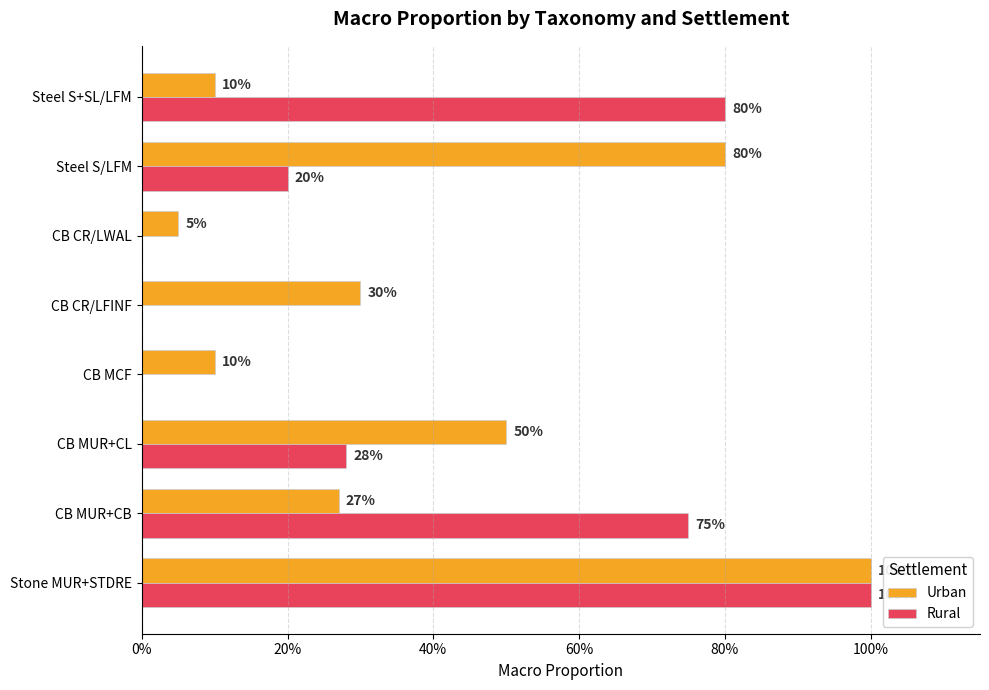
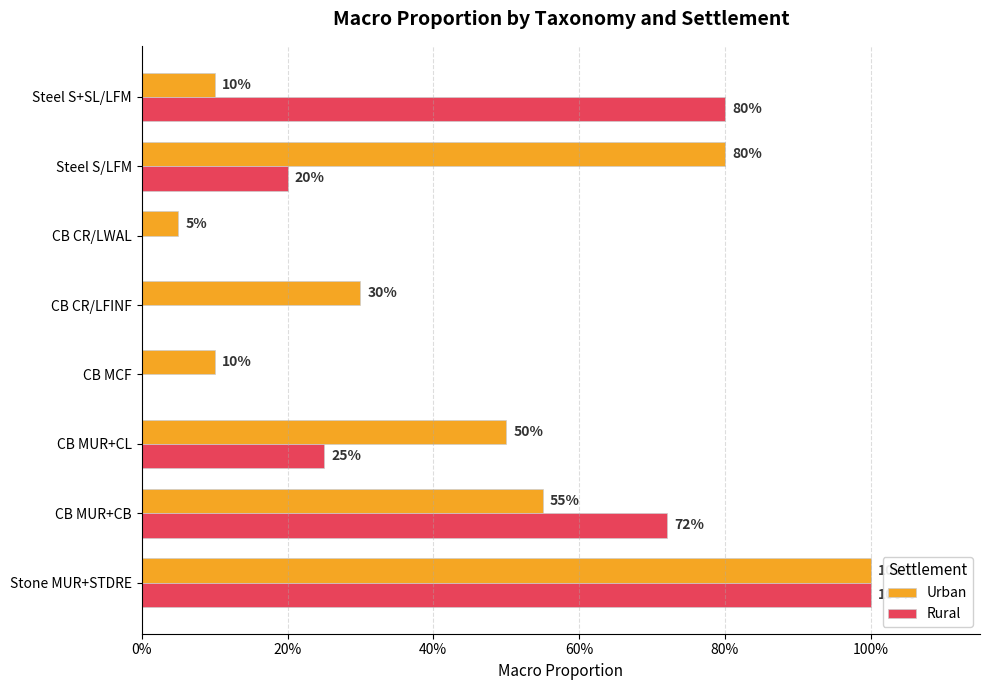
  {
    "Urban": {
      "Steel S+SL/LFM": "10%",
      "Steel S/LFM": "80%",
      "CB CR/LWAL": "5%",
      "CB CR/LFINF": "30%",
      "CB MCF": "10%",
      "CB MUR+CL": "50%",
-     "CB MUR+CB": "27%"
+     "CB MUR+CB": "55%"
    },
    "Rural": {
      "Steel S+SL/LFM": "80%",
      "Steel S/LFM": "20%",
-     "CB MUR+CL": "28%",
-     "CB MUR+CB": "75%"
+     "CB MUR+CL": "25%",
+     "CB MUR+CB": "72%"
    }
  }
